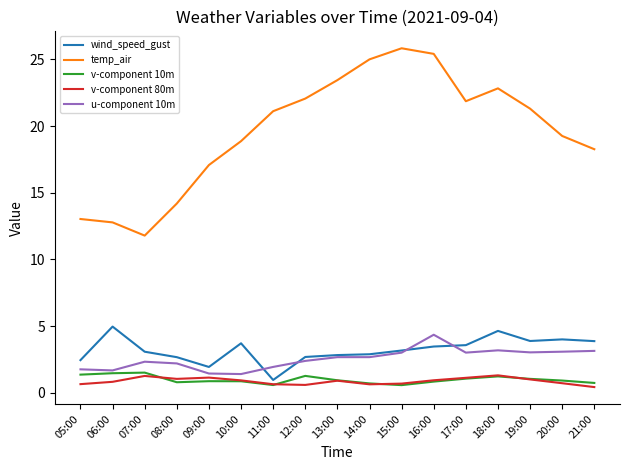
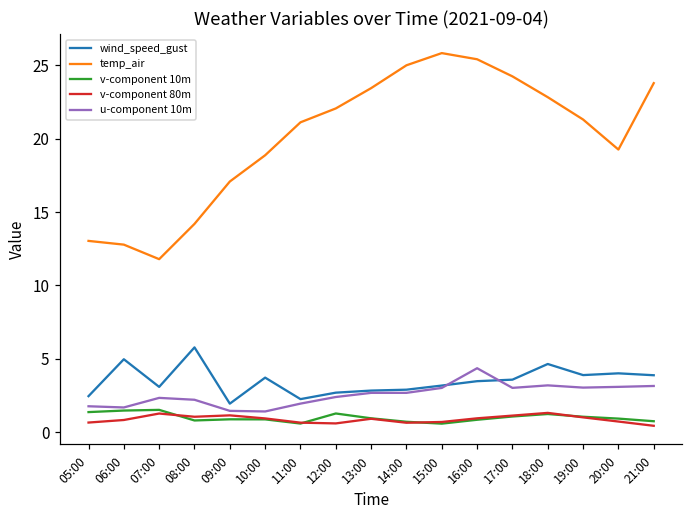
  {
    "wind_speed_gust": {
      "05:00": 2.4,
      "06:00": 5.0,
      "07:00": 3.1,
-     "08:00": 2.7,
+     "08:00": 5.8,
      "09:00": 1.9,
      "10:00": 3.7,
-     "11:00": 1.0,
+     "11:00": 2.2,
      "12:00": 2.7,
      "14:00": 2.9,
      "16:00": 3.5,
      "17:00": 3.6,
      "18:00": 4.6,
      "19:00": 3.9,
      "20:00": 4.0,
      "21:00": 3.9
    },
    "temp_air": {
      "05:00": 13.0,
      "06:00": 12.8,
      "07:00": 11.8,
      "08:00": 14.2,
      "09:00": 17.1,
      "10:00": 18.9,
      "11:00": 21.1,
      "12:00": 22.1,
      "13:00": 23.4,
      "14:00": 25.0,
      "15:00": 25.8,
      "16:00": 25.4,
-     "17:00": 21.9,
+     "17:00": 24.2,
      "18:00": 22.8,
      "19:00": 21.3,
      "20:00": 19.3,
-     "21:00": 18.3
+     "21:00": 23.8
    },
    "v-component 10m": {
      "05:00": 1.4,
      "06:00": 1.5,
      "07:00": 1.5,
      "08:00": 0.8,
      "09:00": 0.9,
      "12:00": 1.3,
      "20:00": 0.9,
      "21:00": 0.7
    },
    "v-component 80m": {
      "05:00": 0.6,
      "06:00": 0.8,
      "07:00": 1.3,
      "08:00": 1.0,
      "09:00": 1.1,
      "12:00": 0.6,
      "20:00": 0.7,
      "21:00": 0.4
    },
    "u-component 10m": {
      "05:00": 1.8,
      "06:00": 1.7,
      "07:00": 2.3,
      "08:00": 2.2,
      "09:00": 1.4,
      "10:00": 1.4,
      "11:00": 1.9,
      "12:00": 2.4,
      "14:00": 2.7,
      "16:00": 4.4,
      "17:00": 3.0,
      "18:00": 3.2,
      "19:00": 3.0,
      "20:00": 3.1,
      "21:00": 3.1
    }
  }
